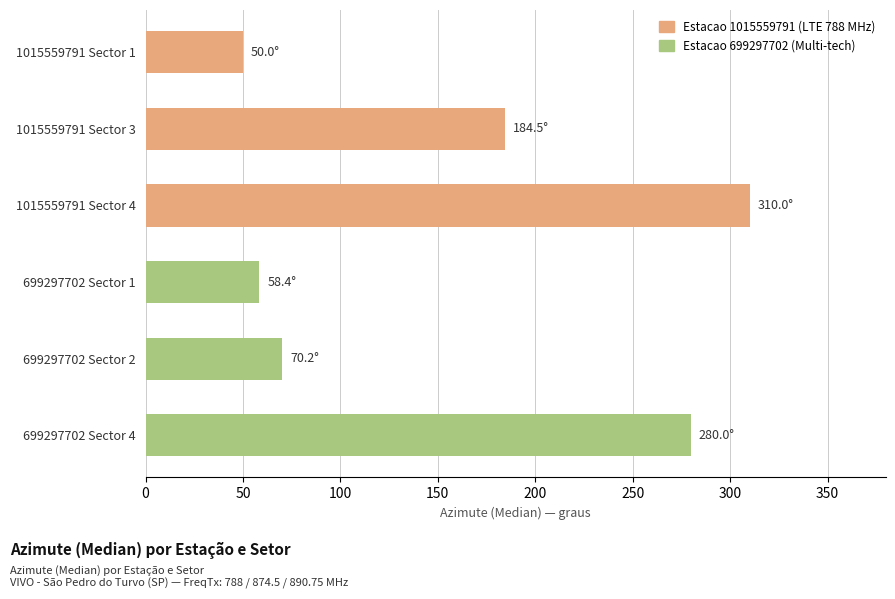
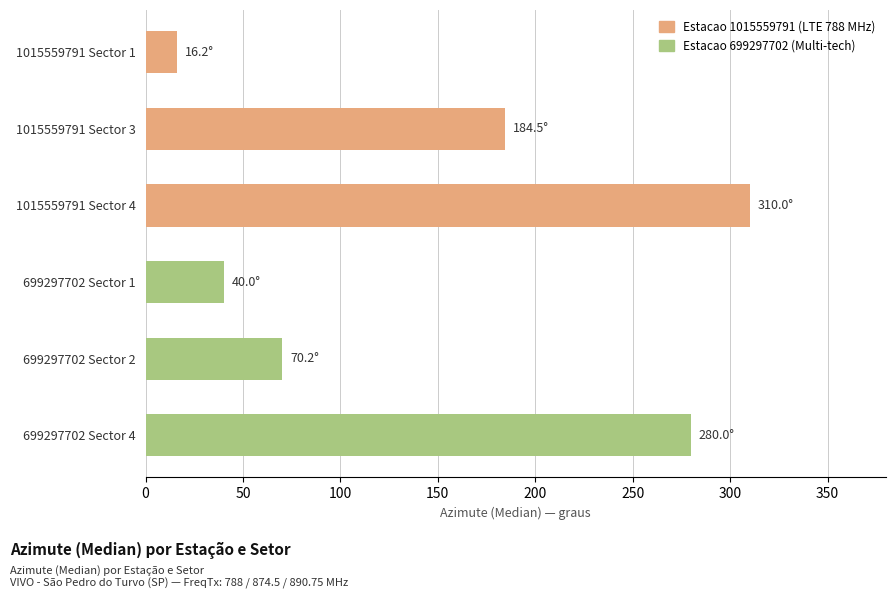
  {
-   "1015559791 Sector 1": "50.0°",
+   "1015559791 Sector 1": "16.2°",
    "1015559791 Sector 3": "184.5°",
    "1015559791 Sector 4": "310.0°",
-   "699297702 Sector 1": "58.4°",
+   "699297702 Sector 1": "40.0°",
    "699297702 Sector 2": "70.2°",
    "699297702 Sector 4": "280.0°"
  }
